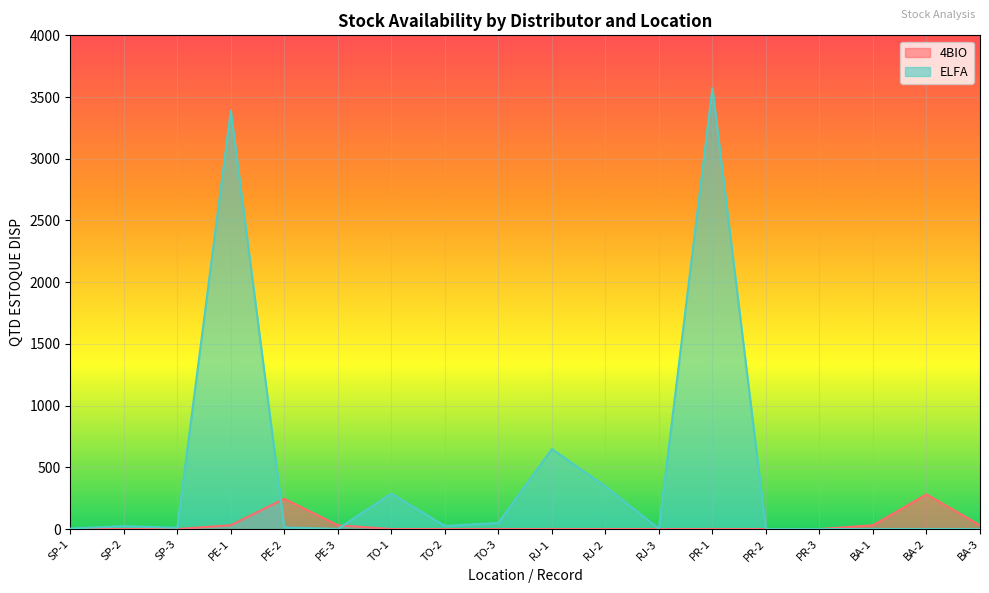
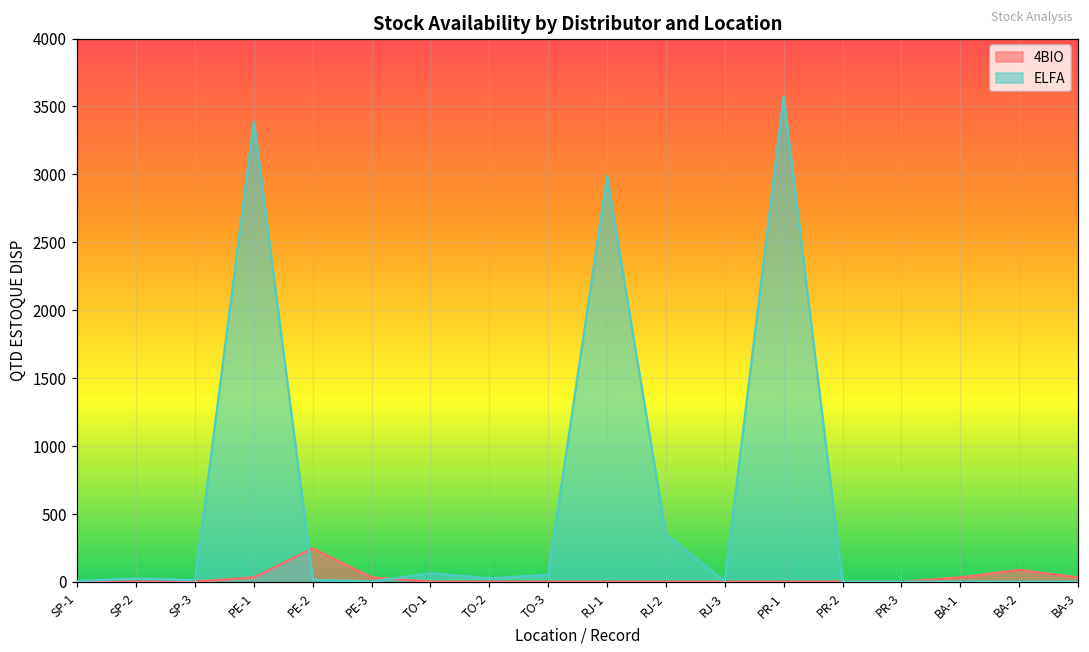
  {
    "4BIO": {
      "SP-2": 0,
      "PE-1": 30,
      "PE-2": 250,
      "PE-3": 30,
      "TO-1": 0,
      "TO-2": 0,
      "TO-3": 0,
      "RJ-1": 0,
      "RJ-2": 0,
      "PR-1": 0,
      "BA-1": 30,
-     "BA-2": 280,
+     "BA-2": 90,
      "BA-3": 30
    },
    "ELFA": {
      "SP-2": 20,
      "PE-1": 3390,
      "PE-2": 10,
      "PE-3": 0,
-     "TO-1": 290,
+     "TO-1": 60,
      "TO-2": 30,
      "TO-3": 50,
-     "RJ-1": 650,
+     "RJ-1": 2990,
      "RJ-2": 350,
      "PR-1": 3570,
      "BA-1": 0,
      "BA-2": 0,
      "BA-3": 0
    }
  }
